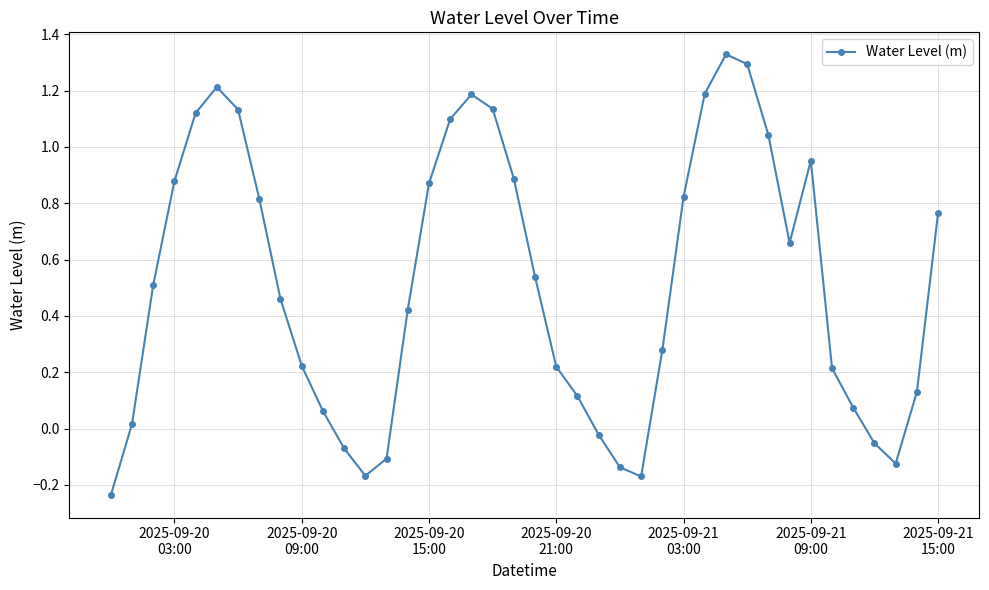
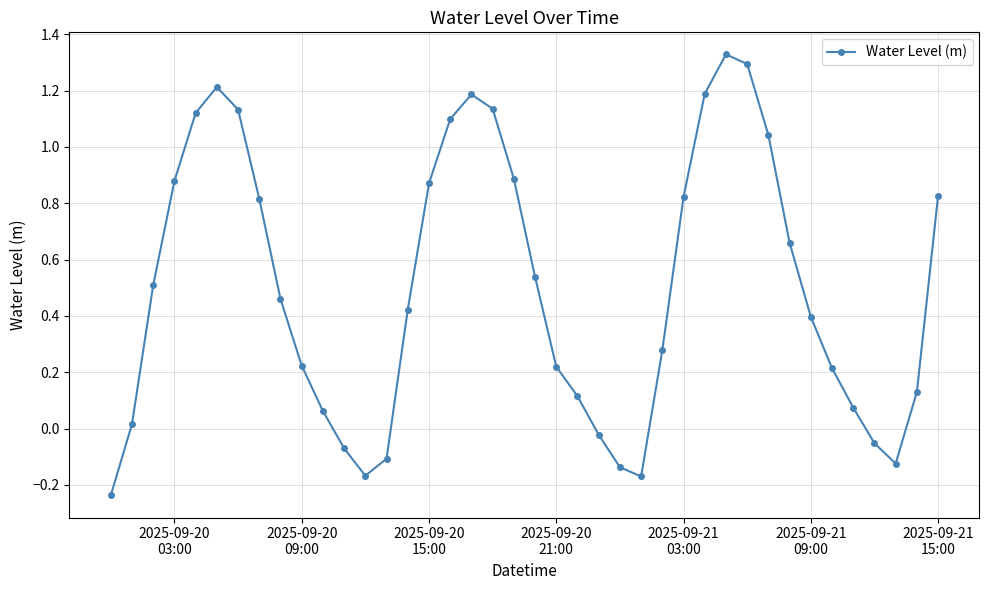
  {
    "2025-09-20 03:00": 0.88,
    "2025-09-20 09:00": 0.22,
    "2025-09-20 15:00": 0.87,
    "2025-09-20 21:00": 0.22,
    "2025-09-21 03:00": 0.82,
-   "2025-09-21 09:00": 0.95,
-   "2025-09-21 15:00": 0.77
+   "2025-09-21 09:00": 0.40,
+   "2025-09-21 15:00": 0.83
  }
